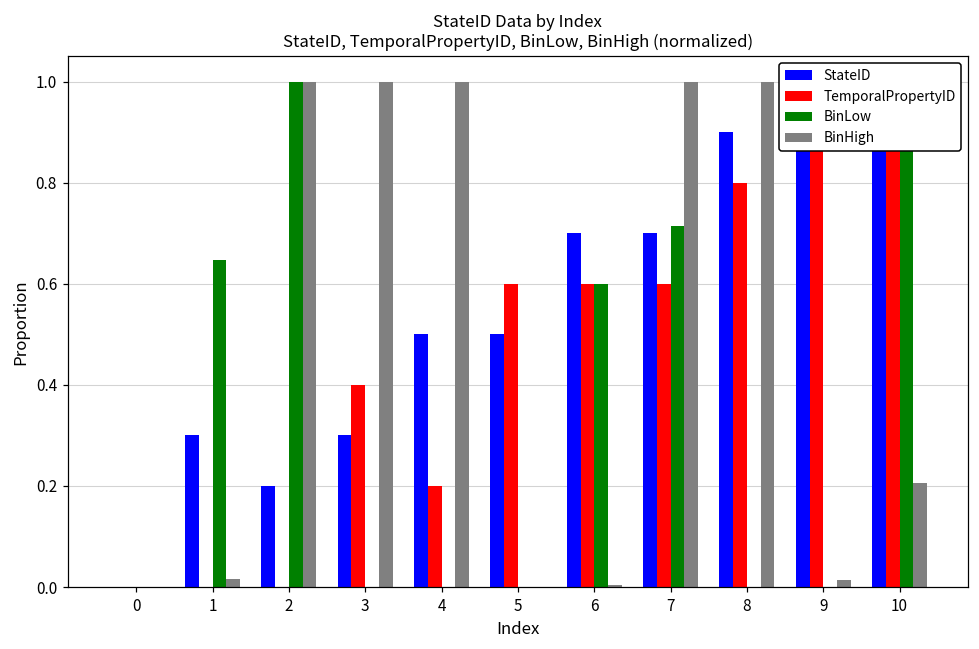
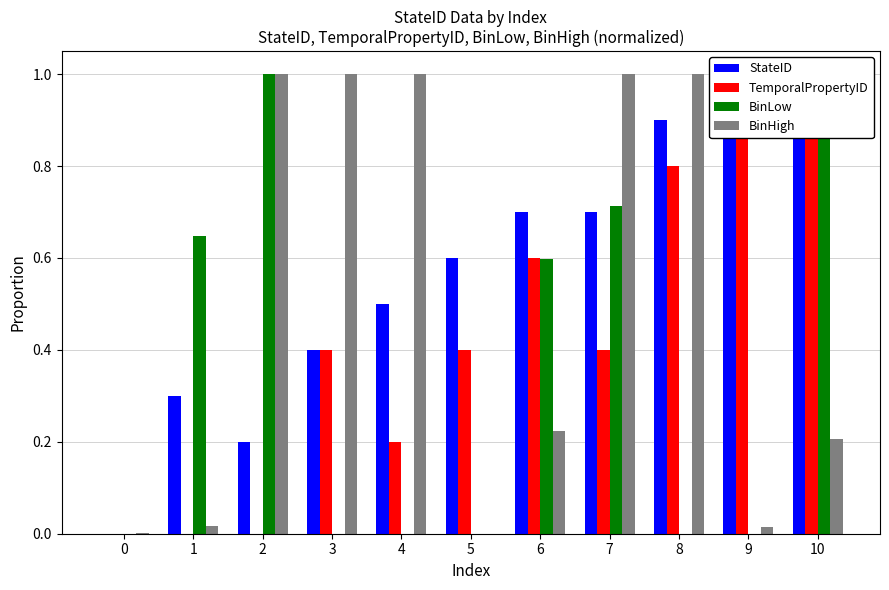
  {
    "StateID": {
      "0": 0.00,
      "1": 0.30,
      "2": 0.20,
-     "3": 0.30,
+     "3": 0.40,
      "4": 0.50,
-     "5": 0.50,
+     "5": 0.60,
      "6": 0.70,
      "7": 0.70,
      "8": 0.90
    },
    "TemporalPropertyID": {
      "0": 0.00,
      "1": 0.00,
      "2": 0.00,
      "3": 0.40,
      "4": 0.20,
-     "5": 0.60,
+     "5": 0.40,
      "6": 0.60,
-     "7": 0.60,
+     "7": 0.40,
      "8": 0.80
    },
    "BinLow": {
      "0": 0.00,
      "1": 0.65,
      "2": 1.00,
      "3": 0.00,
      "4": 0.00,
      "5": 0.00,
      "6": 0.60,
      "7": 0.71,
      "8": 0.00,
      "9": 0.00
    },
    "BinHigh": {
      "1": 0.02,
      "2": 1.00,
      "3": 1.00,
      "4": 1.00,
      "5": 0.00,
-     "6": 0.00,
+     "6": 0.22,
      "7": 1.00,
      "8": 1.00,
      "9": 0.01,
      "10": 0.21
    }
  }
